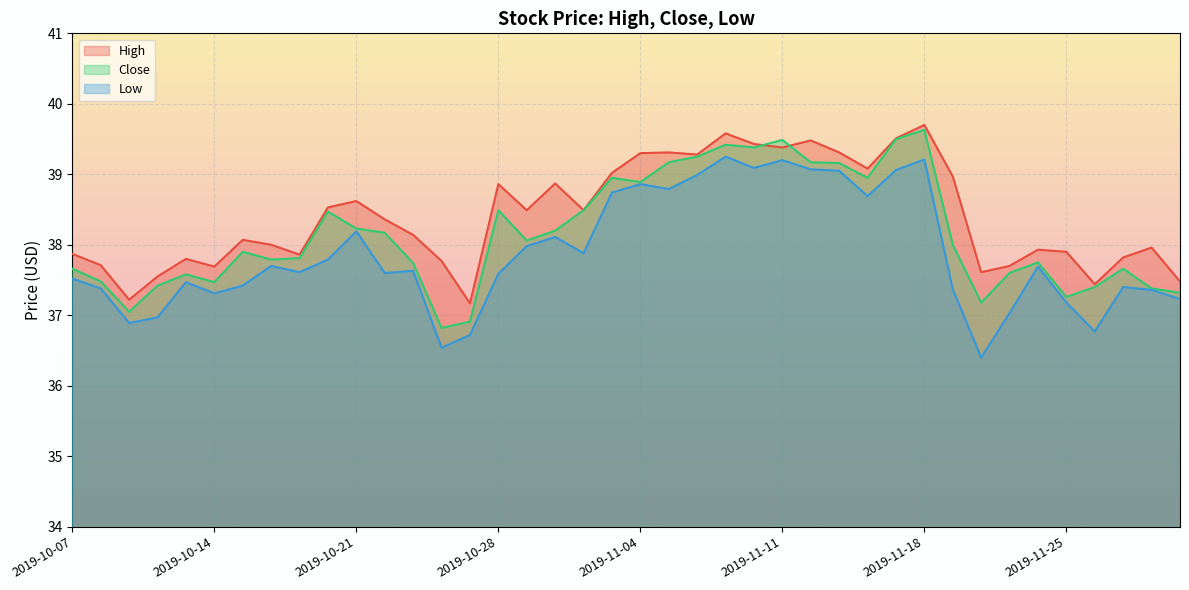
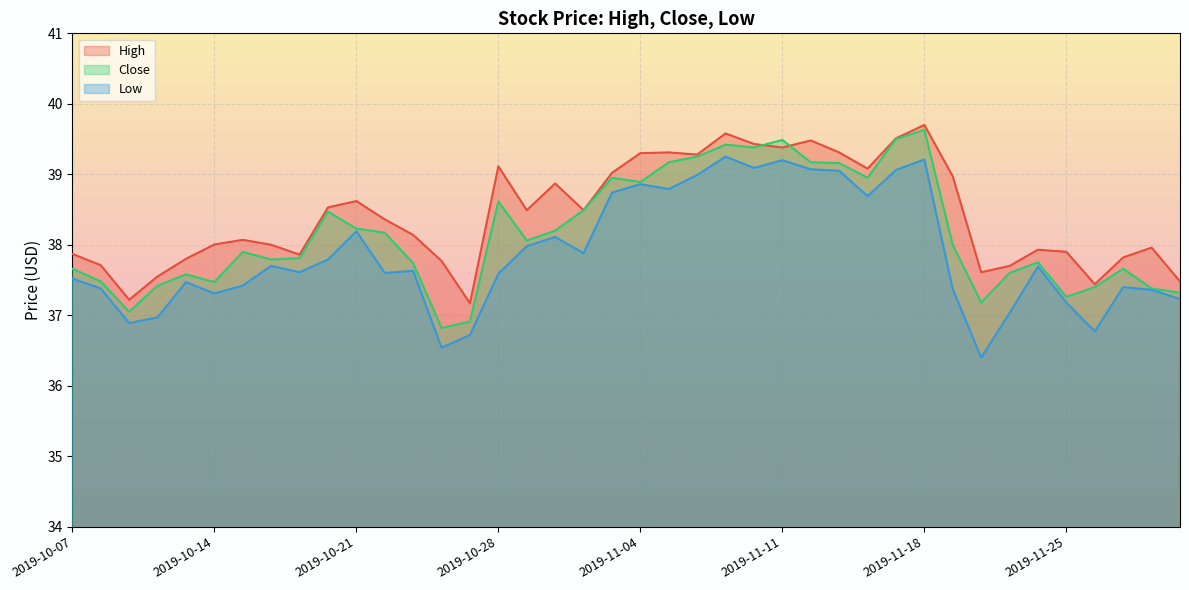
  {
    "High": {
      "2019-10-07": 37.9,
-     "2019-10-14": 37.7,
+     "2019-10-14": 38.0,
      "2019-10-21": 38.6,
-     "2019-10-28": 38.9,
+     "2019-10-28": 39.1,
      "2019-11-04": 39.3,
      "2019-11-11": 39.4,
      "2019-11-18": 39.7,
      "2019-11-25": 37.9
    },
    "Close": {
      "2019-10-07": 37.7,
      "2019-10-14": 37.5,
      "2019-10-21": 38.2,
-     "2019-10-28": 38.5,
+     "2019-10-28": 38.6,
      "2019-11-11": 39.5,
      "2019-11-18": 39.6,
      "2019-11-25": 37.3
    },
    "Low": {
      "2019-10-07": 37.5,
      "2019-10-14": 37.3,
      "2019-10-21": 38.2,
      "2019-10-28": 37.6,
      "2019-11-11": 39.2,
      "2019-11-18": 39.2,
      "2019-11-25": 37.2
    }
  }
